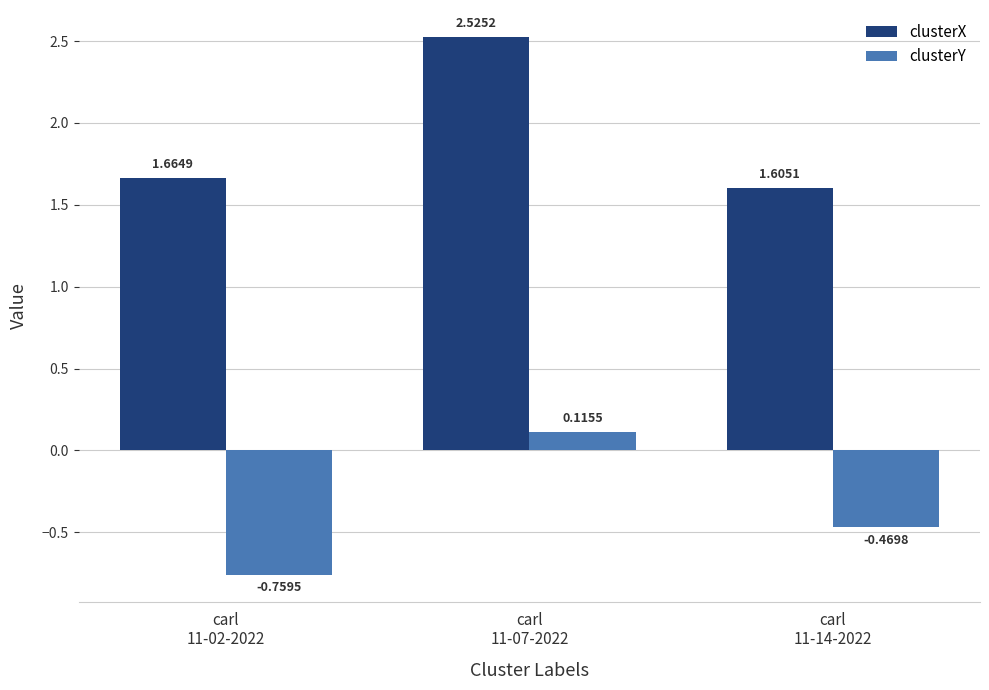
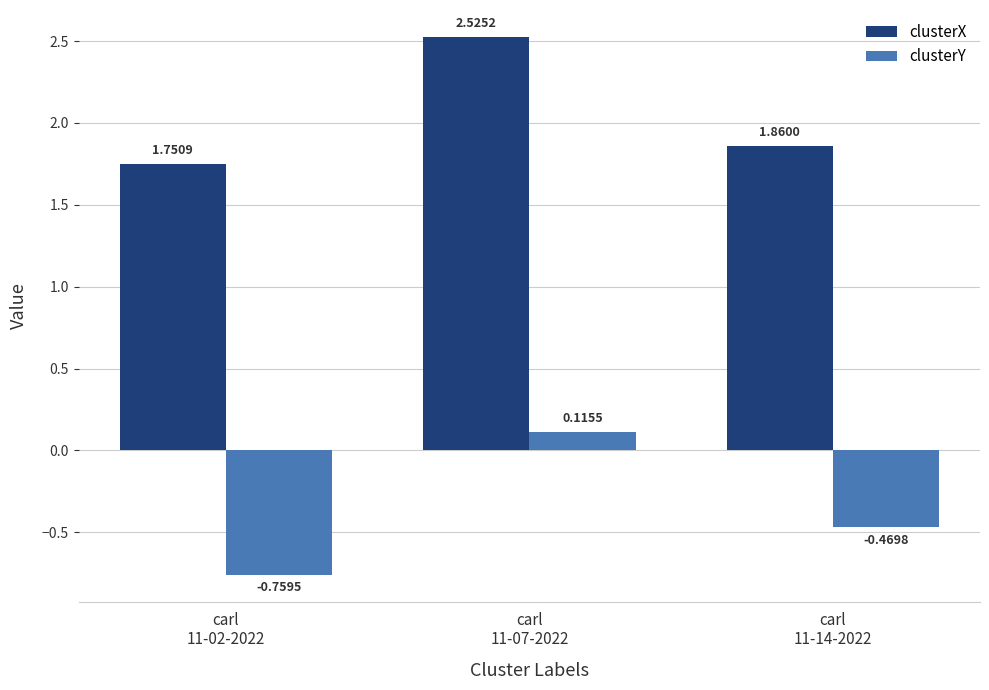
  {
    "clusterX": {
-     "carl 11-02-2022": 1.6649,
+     "carl 11-02-2022": 1.7509,
      "carl 11-07-2022": 2.5252,
-     "carl 11-14-2022": 1.6051
+     "carl 11-14-2022": 1.8600
    },
    "clusterY": {
      "carl 11-02-2022": -0.7595,
      "carl 11-07-2022": 0.1155,
      "carl 11-14-2022": -0.4698
    }
  }
